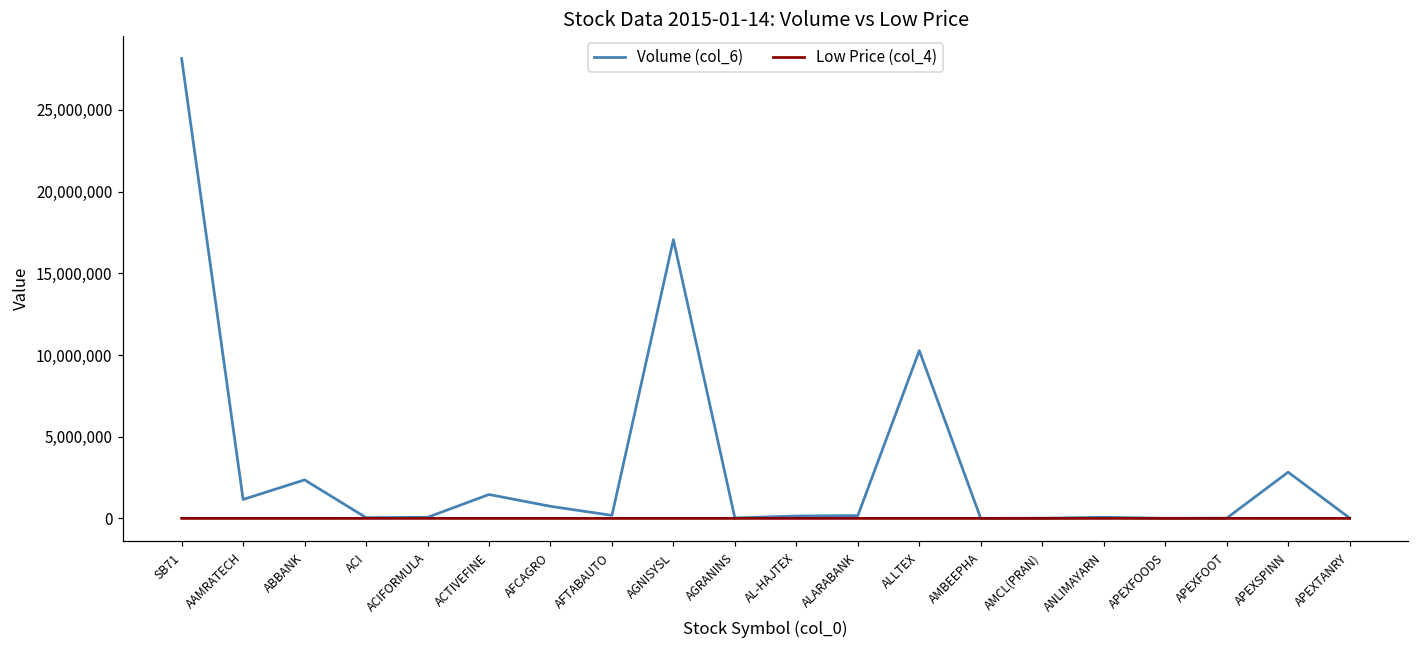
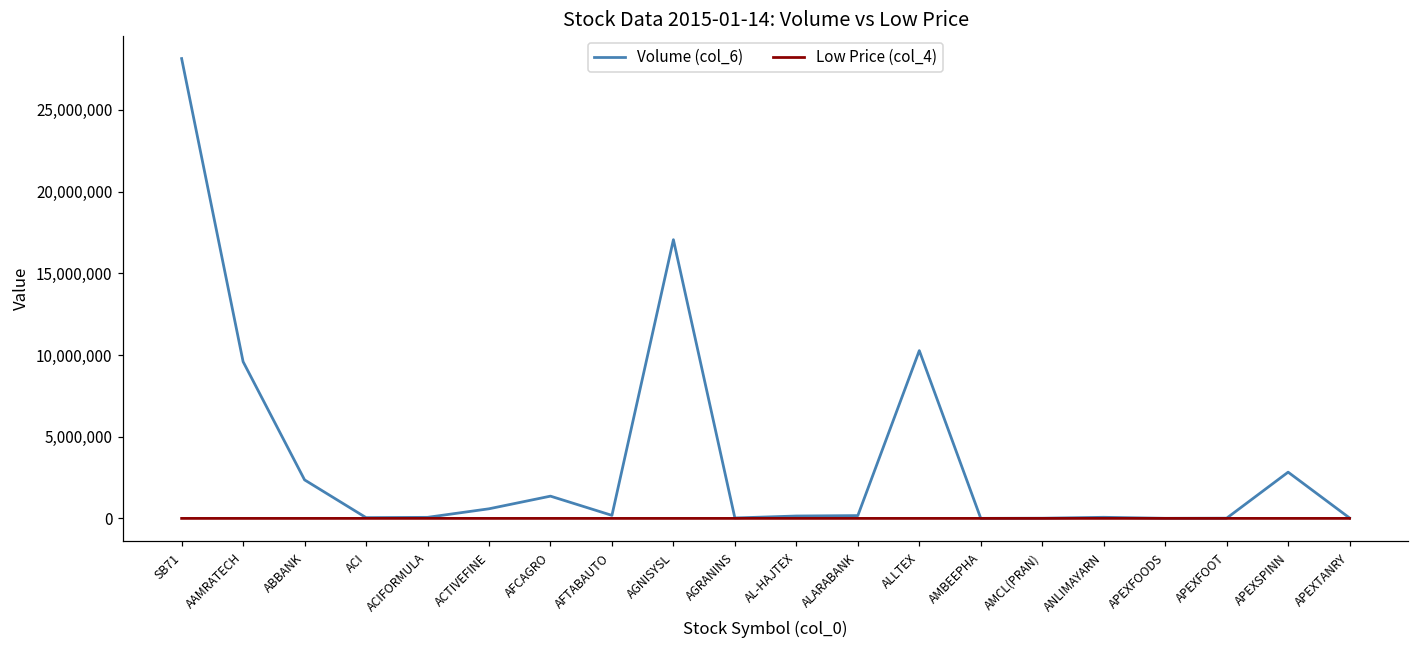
  {
    "Volume (col_6)": {
      "SB71": "28,100,000",
-     "AAMRATECH": "1,200,000",
+     "AAMRATECH": "9,600,000",
      "ABBANK": "2,400,000",
-     "ACTIVEFINE": "1,500,000",
-     "AFCAGRO": "700,000",
+     "ACTIVEFINE": "600,000",
+     "AFCAGRO": "1,400,000",
      "AFTABAUTO": "200,000",
      "AGNISYSL": "17,100,000",
      "ALARABANK": "200,000",
      "ALLTEX": "10,300,000",
      "APEXSPINN": "2,800,000"
    },
    "Low Price (col_4)": {
      "SB71": "0",
      "AAMRATECH": "0",
      "ABBANK": "0",
      "ACTIVEFINE": "0",
      "AFCAGRO": "0",
      "AFTABAUTO": "0",
      "AGNISYSL": "0",
      "ALARABANK": "0",
      "ALLTEX": "0",
      "APEXSPINN": "0"
    }
  }
